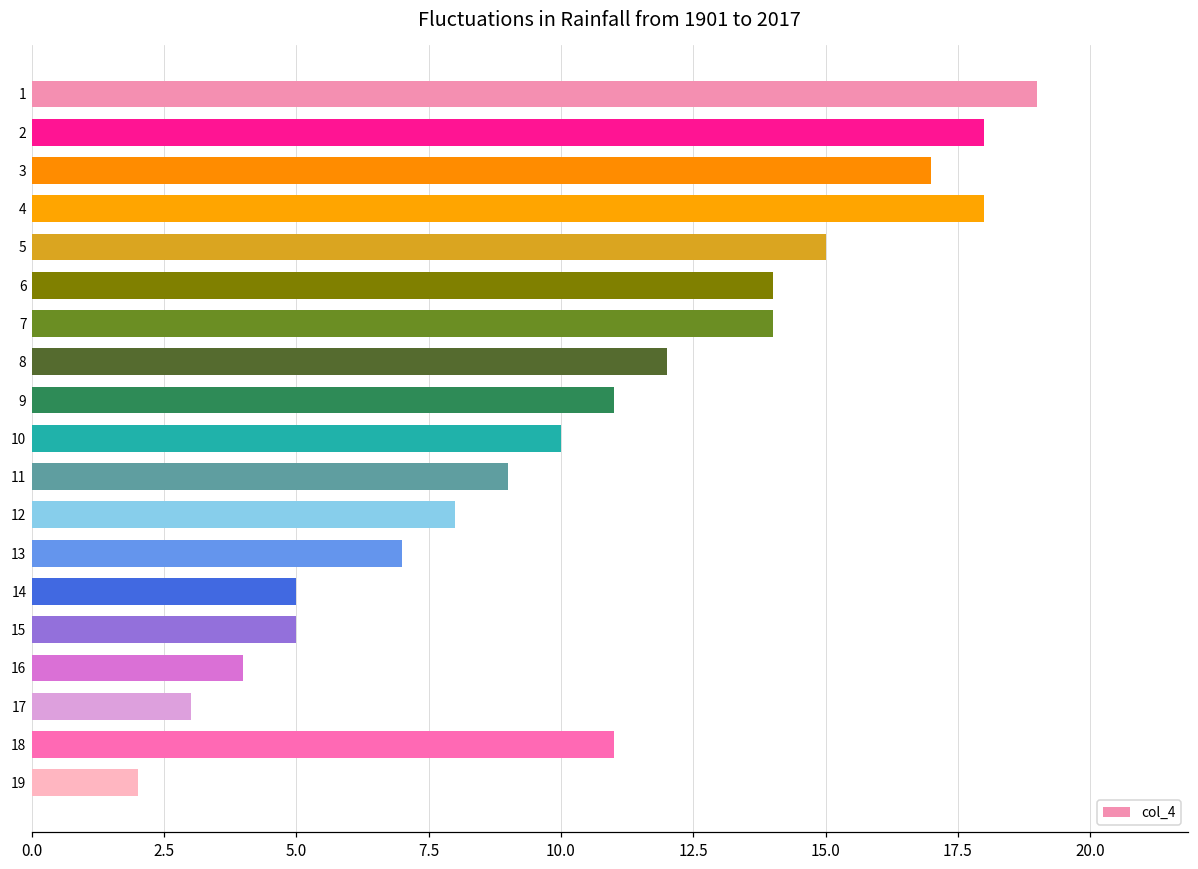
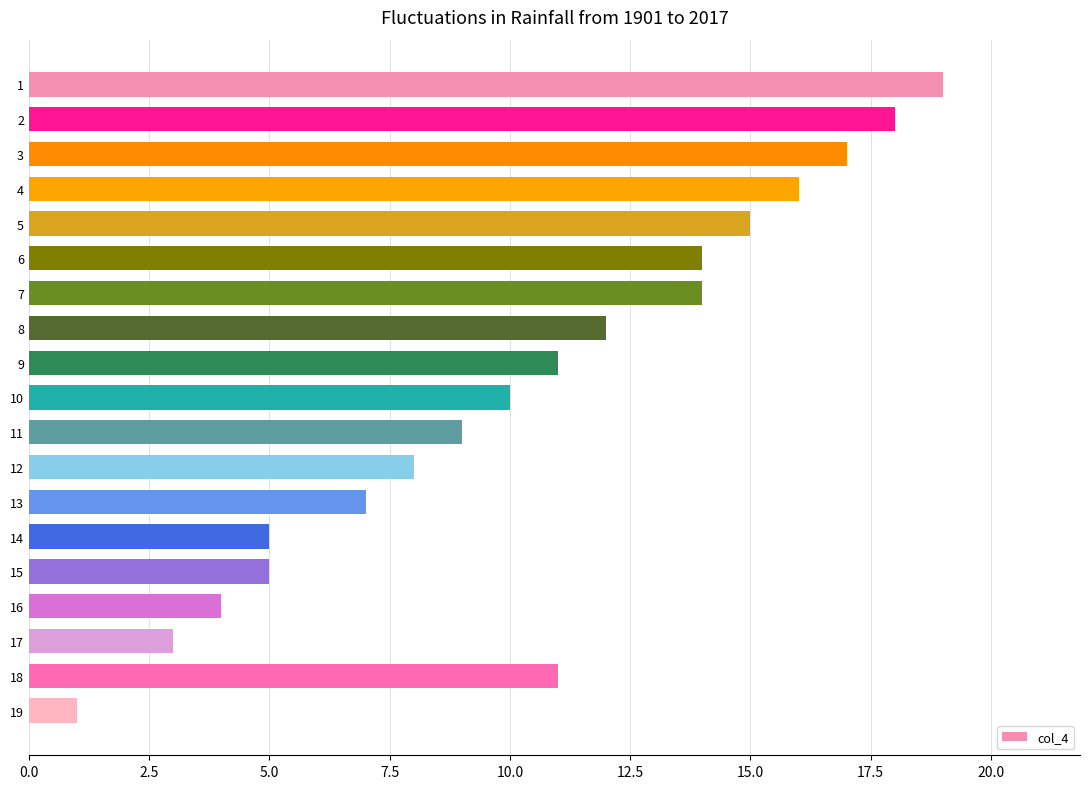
  {
    "1": 19,
    "2": 18,
    "3": 17,
-   "4": 18,
+   "4": 16,
    "5": 15,
    "6": 14,
    "7": 14,
    "8": 12,
    "9": 11,
    "10": 10,
    "11": 9,
    "12": 8,
    "13": 7,
    "14": 5,
    "15": 5,
    "16": 4,
    "17": 3,
    "18": 11,
-   "19": 2
+   "19": 1
  }
